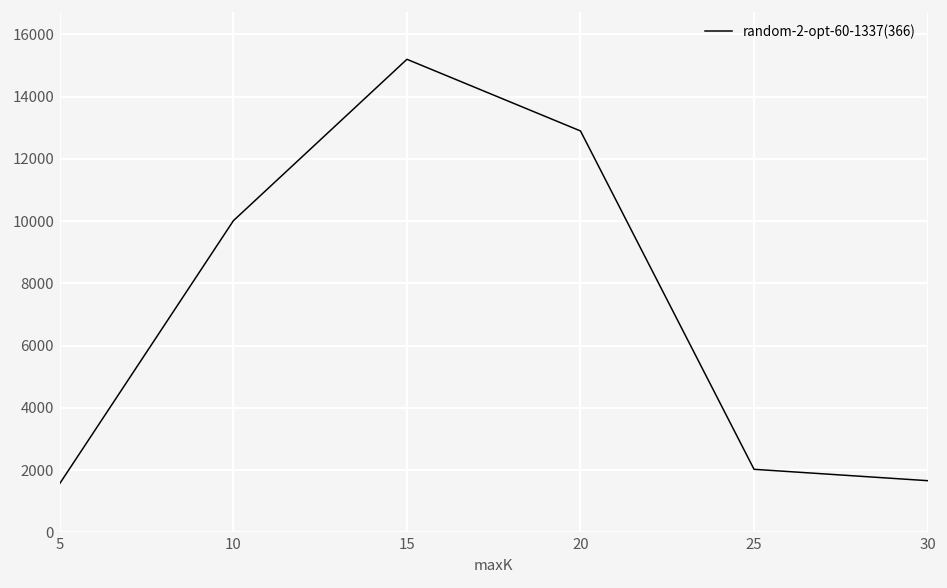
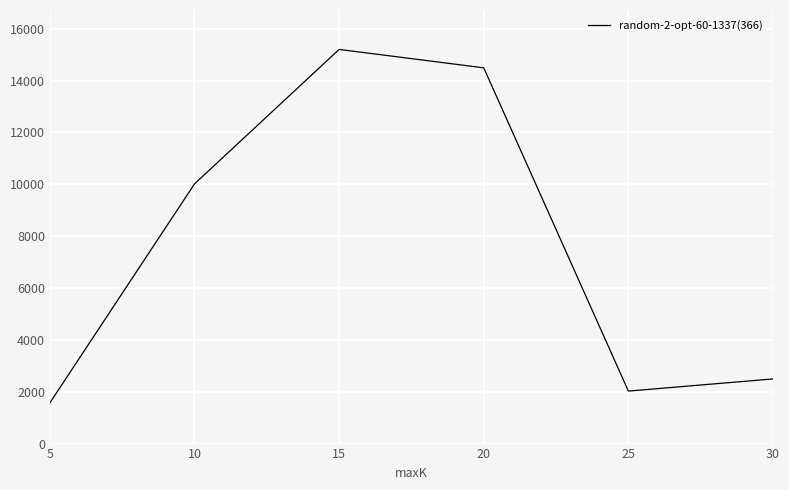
  {
    "5": 1600,
    "10": 10000,
    "15": 15200,
-   "20": 12900,
+   "20": 14500,
    "25": 2000,
-   "30": 1700
+   "30": 2500
  }
